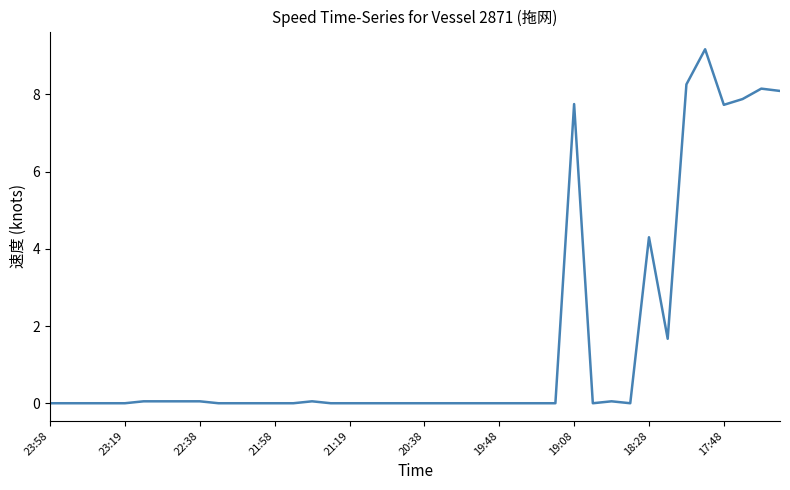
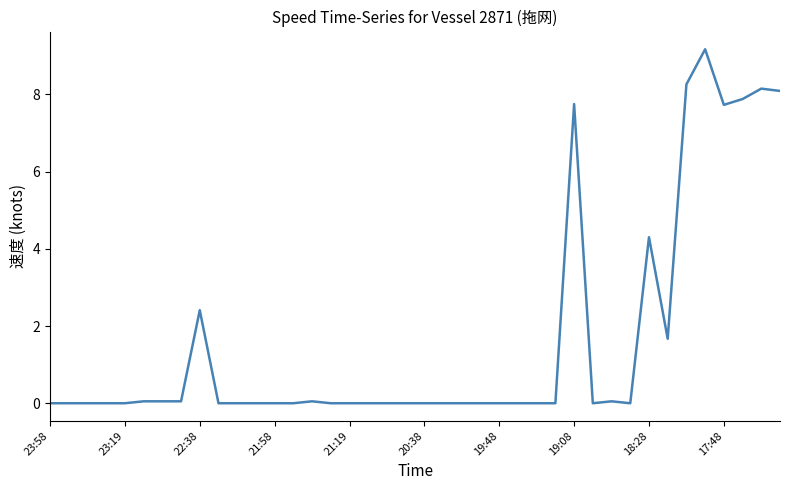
  {
    "23:58": 0.0,
    "23:19": 0.0,
-   "22:38": 0.1,
+   "22:38": 2.4,
    "21:58": 0.0,
    "21:19": 0.0,
    "20:38": 0.0,
    "19:48": 0.0,
    "19:08": 7.8,
    "18:28": 4.3,
    "17:48": 7.7
  }
